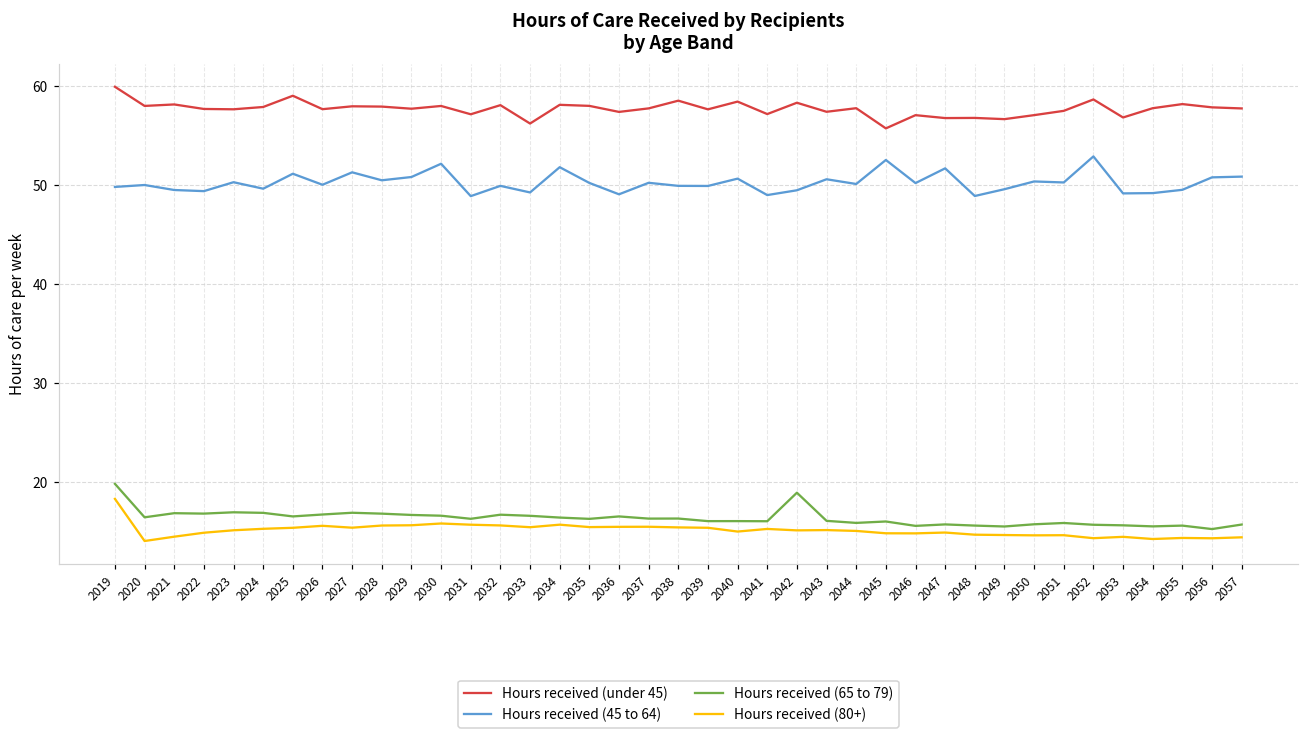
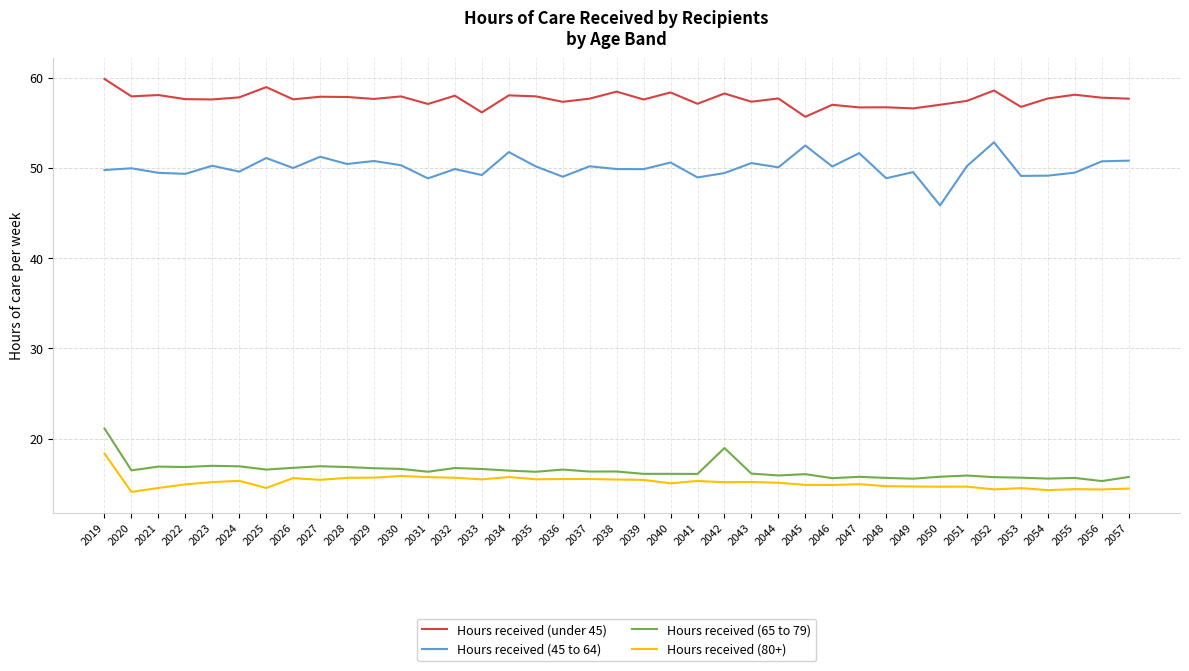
  {
    "Hours received (under 45)": {
      "2019": 60,
      "2020": 58,
      "2021": 58,
      "2022": 58,
      "2023": 58,
      "2024": 58,
      "2025": 59,
      "2026": 58,
      "2027": 58,
      "2028": 58,
      "2029": 58,
      "2030": 58,
      "2031": 57,
      "2032": 58,
      "2033": 56,
      "2034": 58,
      "2035": 58,
      "2036": 57,
      "2037": 58,
      "2038": 58,
      "2039": 58,
      "2040": 58,
      "2041": 57,
      "2042": 58,
      "2043": 57,
      "2044": 58,
      "2045": 56,
      "2046": 57,
      "2047": 57,
      "2048": 57,
      "2049": 57,
      "2050": 57,
      "2051": 57,
      "2052": 59,
      "2053": 57,
      "2054": 58,
      "2055": 58,
      "2056": 58,
      "2057": 58
    },
    "Hours received (45 to 64)": {
      "2019": 50,
      "2020": 50,
      "2021": 49,
      "2022": 49,
      "2023": 50,
      "2024": 50,
      "2025": 51,
      "2026": 50,
      "2027": 51,
      "2028": 50,
      "2029": 51,
-     "2030": 52,
+     "2030": 50,
      "2031": 49,
      "2032": 50,
      "2033": 49,
      "2034": 52,
      "2035": 50,
      "2036": 49,
      "2037": 50,
      "2038": 50,
      "2039": 50,
      "2040": 51,
      "2041": 49,
      "2042": 49,
      "2043": 51,
      "2044": 50,
      "2045": 52,
      "2046": 50,
      "2047": 52,
      "2048": 49,
      "2049": 50,
-     "2050": 50,
+     "2050": 46,
      "2051": 50,
      "2052": 53,
      "2053": 49,
      "2054": 49,
      "2055": 49,
      "2056": 51,
      "2057": 51
    },
    "Hours received (65 to 79)": {
-     "2019": 20,
+     "2019": 21,
      "2020": 16,
      "2021": 17,
      "2022": 17,
      "2023": 17,
      "2024": 17,
      "2025": 17,
      "2026": 17,
      "2027": 17,
      "2028": 17,
      "2029": 17,
      "2030": 17,
      "2031": 16,
      "2032": 17,
      "2033": 17,
      "2034": 16,
      "2035": 16,
      "2036": 17,
      "2037": 16,
      "2038": 16,
      "2039": 16,
      "2040": 16,
      "2041": 16,
      "2042": 19,
      "2043": 16,
      "2044": 16,
      "2045": 16,
      "2046": 16,
      "2047": 16,
      "2048": 16,
      "2049": 16,
      "2050": 16,
      "2051": 16,
      "2052": 16,
      "2053": 16,
      "2054": 16,
      "2055": 16,
      "2056": 15,
      "2057": 16
    },
    "Hours received (80+)": {
      "2019": 18,
      "2020": 14,
      "2021": 15,
      "2022": 15,
      "2023": 15,
      "2024": 15,
-     "2025": 15.4,
+     "2025": 14.5,
      "2026": 16,
      "2027": 15,
      "2028": 16,
      "2029": 16,
      "2030": 16,
      "2031": 16,
      "2032": 16,
      "2033": 15,
      "2034": 16,
      "2035": 16,
      "2036": 16,
      "2037": 16,
      "2038": 15,
      "2039": 15,
      "2040": 15,
      "2041": 15,
      "2042": 15,
      "2043": 15,
      "2044": 15,
      "2045": 15,
      "2046": 15,
      "2047": 15,
      "2048": 15,
      "2049": 15,
      "2050": 15,
      "2051": 15,
      "2052": 14,
      "2053": 15,
      "2054": 14,
      "2055": 14,
      "2056": 14,
      "2057": 14
    }
  }
